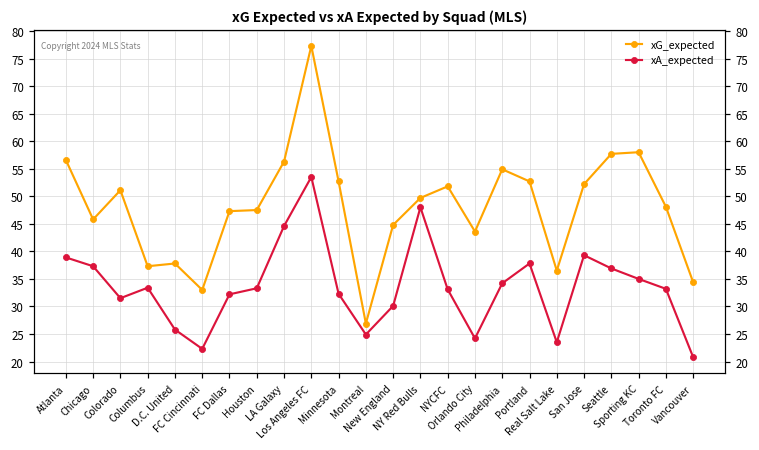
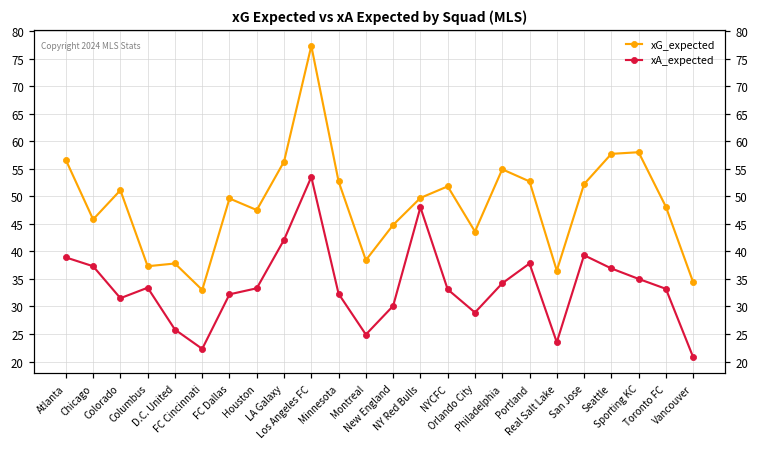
  {
    "xG_expected": {
      "Atlanta": 57,
      "Chicago": 46,
      "Colorado": 51,
      "Columbus": 37,
      "D.C. United": 38,
      "FC Cincinnati": 33,
-     "FC Dallas": 47,
+     "FC Dallas": 50,
      "Houston": 48,
      "LA Galaxy": 56,
      "Los Angeles FC": 77,
      "Minnesota": 53,
-     "Montreal": 27,
+     "Montreal": 38,
      "New England": 45,
      "NY Red Bulls": 50,
      "NYCFC": 52,
      "Orlando City": 44,
      "Philadelphia": 55,
      "Portland": 53,
      "Real Salt Lake": 37,
      "San Jose": 52,
      "Seattle": 58,
      "Sporting KC": 58,
      "Toronto FC": 48,
      "Vancouver": 34
    },
    "xA_expected": {
      "Atlanta": 39,
      "Chicago": 37,
      "Colorado": 32,
      "Columbus": 33,
      "D.C. United": 26,
      "FC Cincinnati": 22,
      "FC Dallas": 32,
      "Houston": 33,
-     "LA Galaxy": 45,
+     "LA Galaxy": 42,
      "Los Angeles FC": 54,
      "Minnesota": 32,
      "Montreal": 25,
      "New England": 30,
      "NY Red Bulls": 48,
      "NYCFC": 33,
-     "Orlando City": 24,
+     "Orlando City": 29,
      "Philadelphia": 34,
      "Portland": 38,
      "Real Salt Lake": 24,
      "San Jose": 39,
      "Seattle": 37,
      "Sporting KC": 35,
      "Toronto FC": 33,
      "Vancouver": 21
    }
  }
